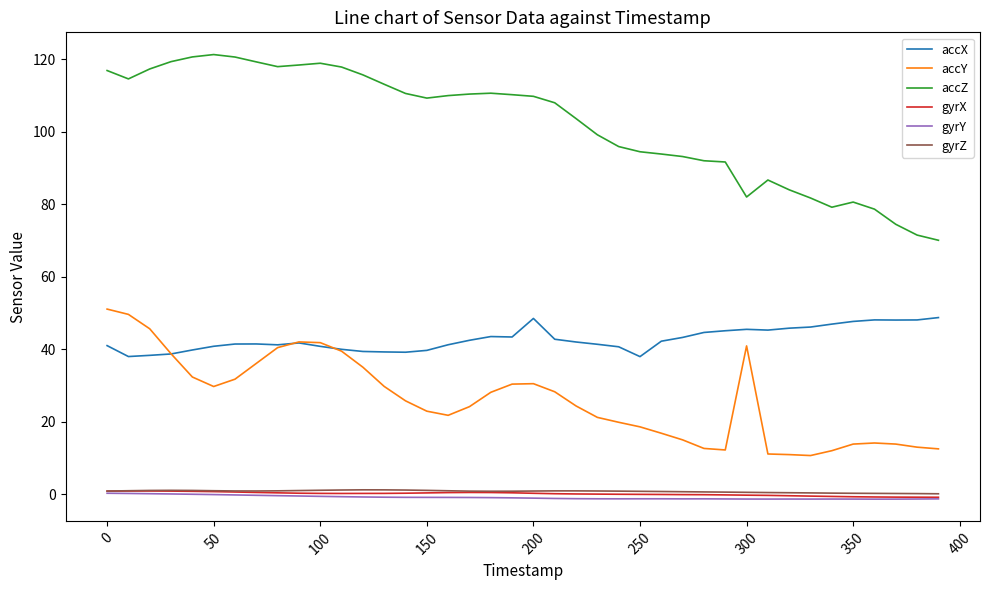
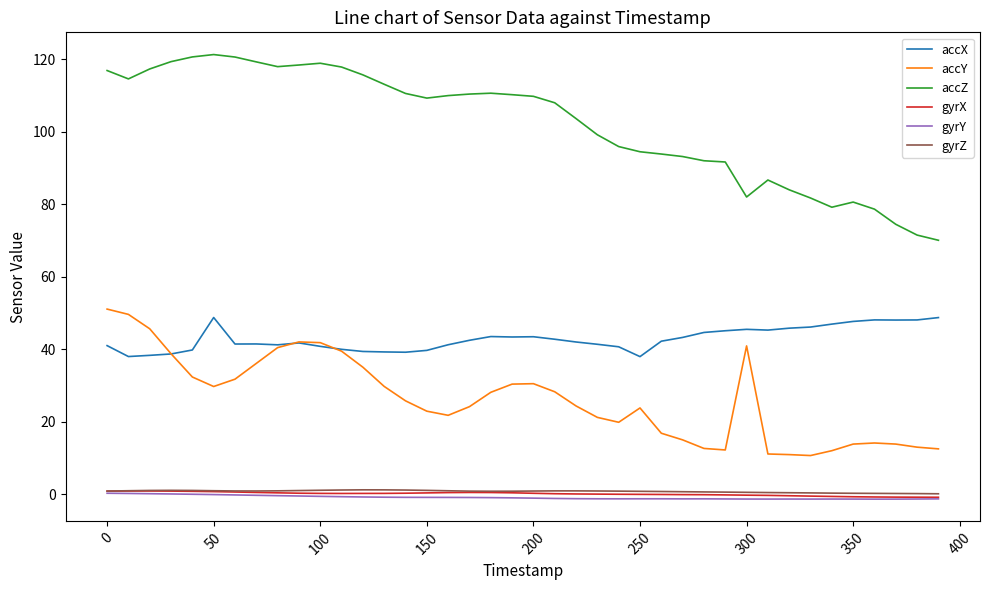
  {
    "accX": {
      "0": 41,
-     "50": 41,
+     "50": 49,
      "100": 41,
      "150": 40,
-     "200": 49,
+     "200": 43,
      "250": 38,
      "300": 46,
      "350": 48
    },
    "accY": {
      "0": 51,
      "50": 30,
      "100": 42,
      "150": 23,
      "200": 31,
-     "250": 19,
+     "250": 24,
      "300": 41,
      "350": 14
    },
    "accZ": {
      "0": 117,
      "50": 121,
      "100": 119,
      "150": 109,
      "200": 110,
      "250": 94,
      "300": 82,
      "350": 81
    },
    "gyrX": {
      "100": 0,
      "250": 0,
      "300": 0
    },
    "gyrY": {
      "50": 0,
      "100": -1,
      "150": -1,
      "200": -1,
      "250": -1,
      "300": -1
    },
    "gyrZ": {
      "100": 1,
      "250": 1,
      "300": 1,
      "350": 0
    }
  }
